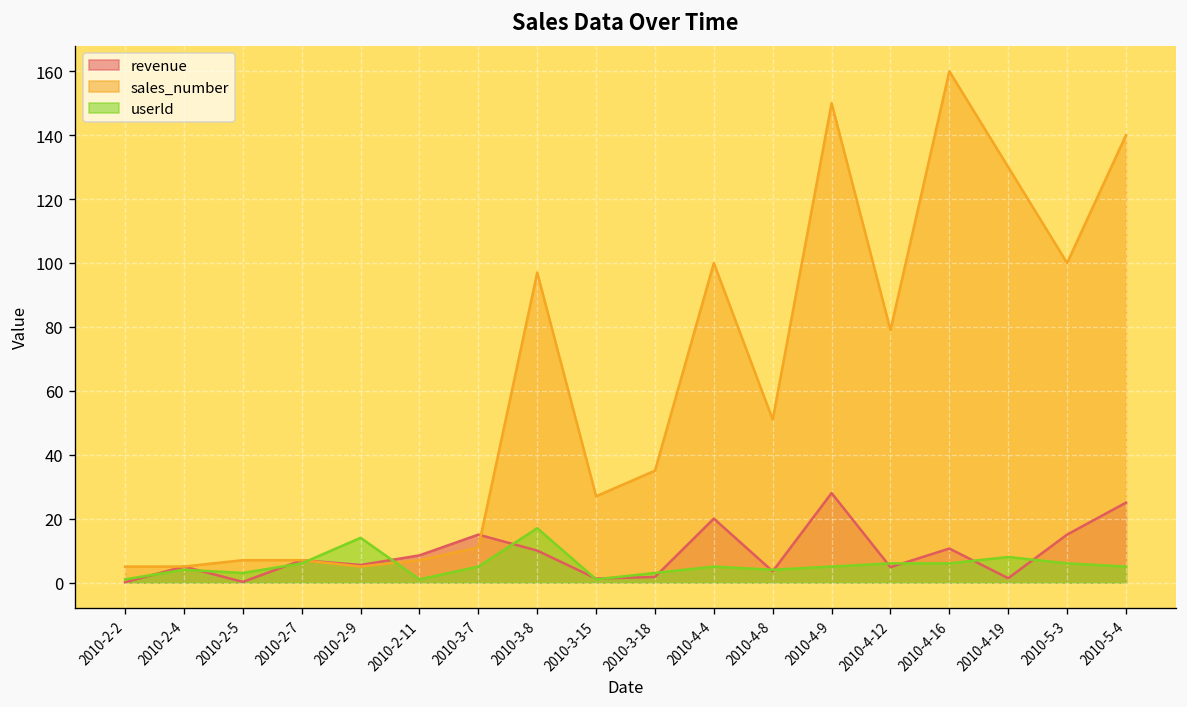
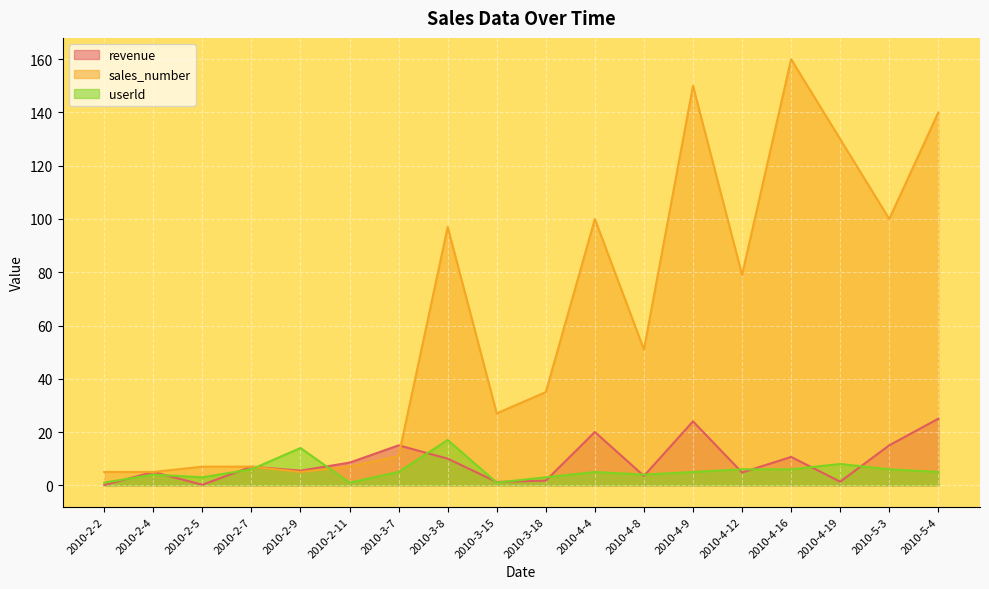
  {
    "revenue": {
      "2010-2-5": 0,
      "2010-2-11": 9,
      "2010-3-7": 15,
      "2010-3-8": 10,
      "2010-3-18": 2,
      "2010-4-4": 20,
-     "2010-4-9": 28,
+     "2010-4-9": 24,
      "2010-4-12": 5,
      "2010-4-16": 11,
      "2010-4-19": 1,
      "2010-5-3": 15,
      "2010-5-4": 25
    },
    "sales_number": {
      "2010-2-2": 5,
      "2010-2-5": 7,
      "2010-2-11": 7,
      "2010-3-7": 11,
      "2010-3-8": 97,
      "2010-3-15": 27,
      "2010-3-18": 35,
      "2010-4-4": 100,
      "2010-4-8": 51,
      "2010-4-9": 150,
      "2010-4-12": 79,
      "2010-4-16": 160,
      "2010-4-19": 130,
      "2010-5-3": 100,
      "2010-5-4": 140
    },
    "userld": {
      "2010-2-4": 4,
      "2010-2-5": 3,
      "2010-2-7": 6,
      "2010-2-9": 14,
      "2010-2-11": 1,
      "2010-3-7": 5,
      "2010-3-8": 17,
      "2010-3-18": 3,
      "2010-4-4": 5,
      "2010-4-9": 5,
      "2010-4-12": 6,
      "2010-4-16": 6,
      "2010-4-19": 8,
      "2010-5-3": 6,
      "2010-5-4": 5
    }
  }
